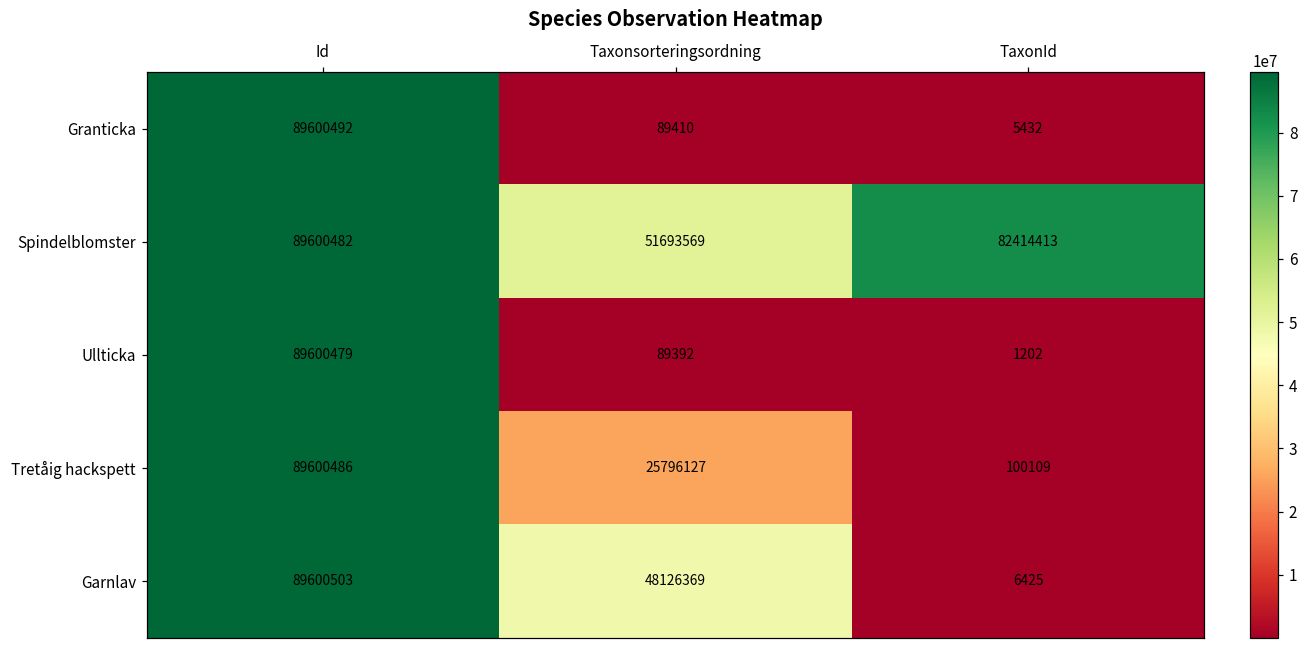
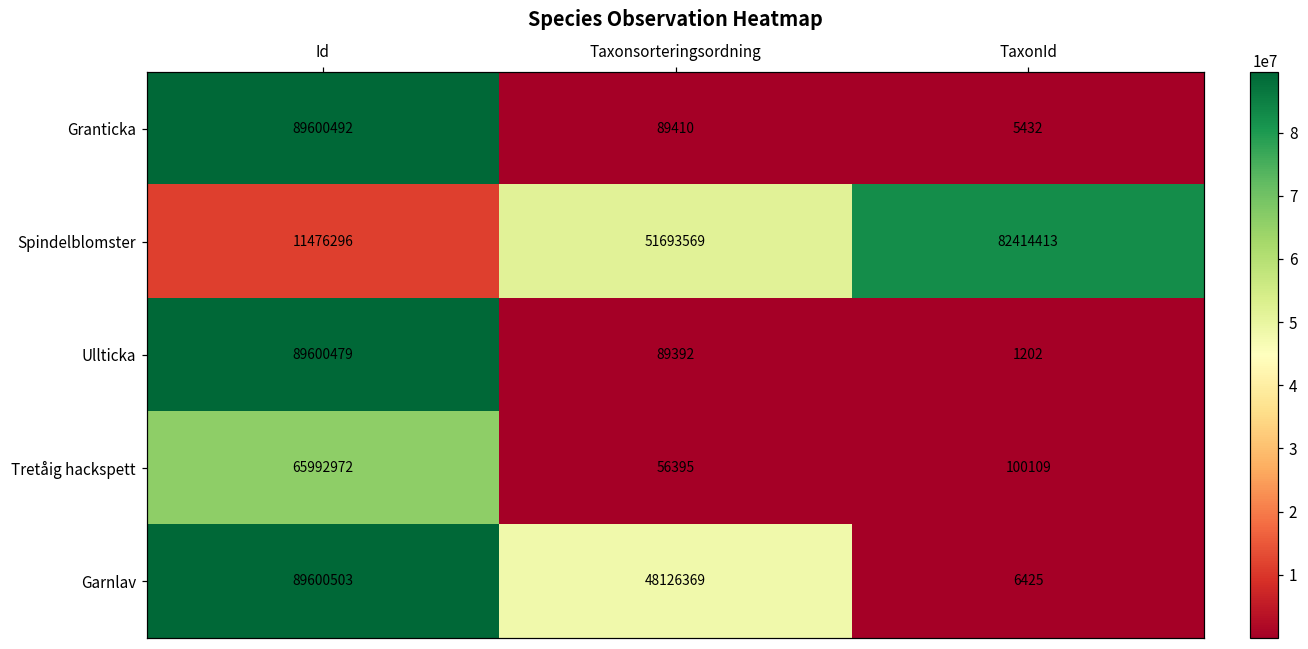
  {
    "Granticka": {
      "Id": 89600492,
      "Taxonsorteringsordning": 89410,
      "TaxonId": 5432
    },
    "Spindelblomster": {
-     "Id": 89600482,
+     "Id": 11476296,
      "Taxonsorteringsordning": 51693569,
      "TaxonId": 82414413
    },
    "Ullticka": {
      "Id": 89600479,
      "Taxonsorteringsordning": 89392,
      "TaxonId": 1202
    },
    "Tretåig hackspett": {
-     "Id": 89600486,
-     "Taxonsorteringsordning": 25796127,
+     "Id": 65992972,
+     "Taxonsorteringsordning": 56395,
      "TaxonId": 100109
    },
    "Garnlav": {
      "Id": 89600503,
      "Taxonsorteringsordning": 48126369,
      "TaxonId": 6425
    }
  }
